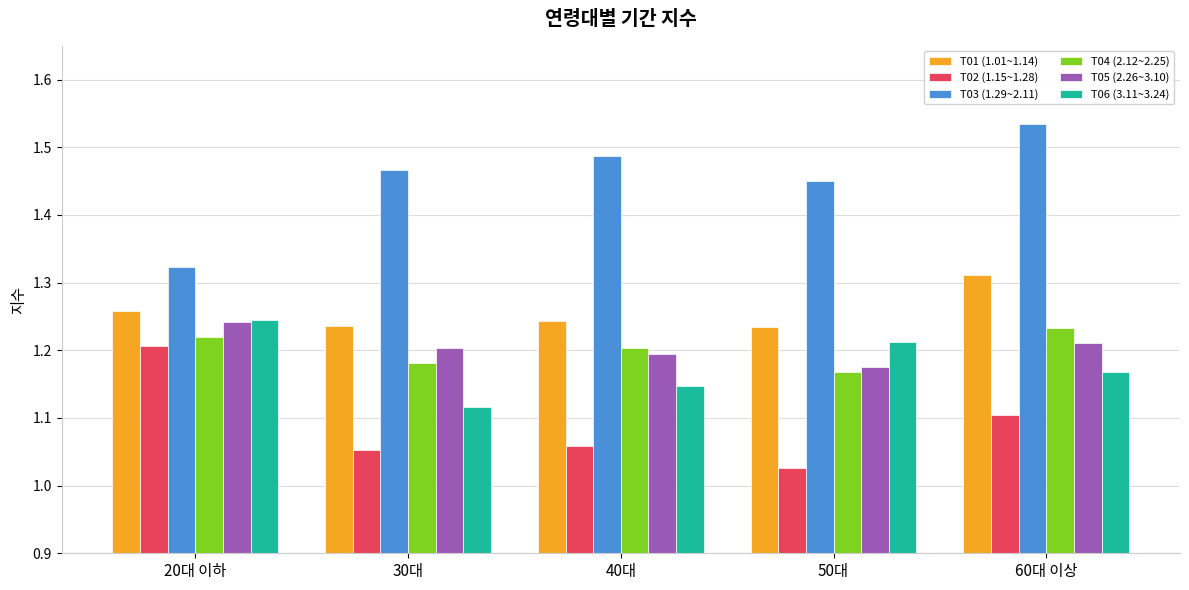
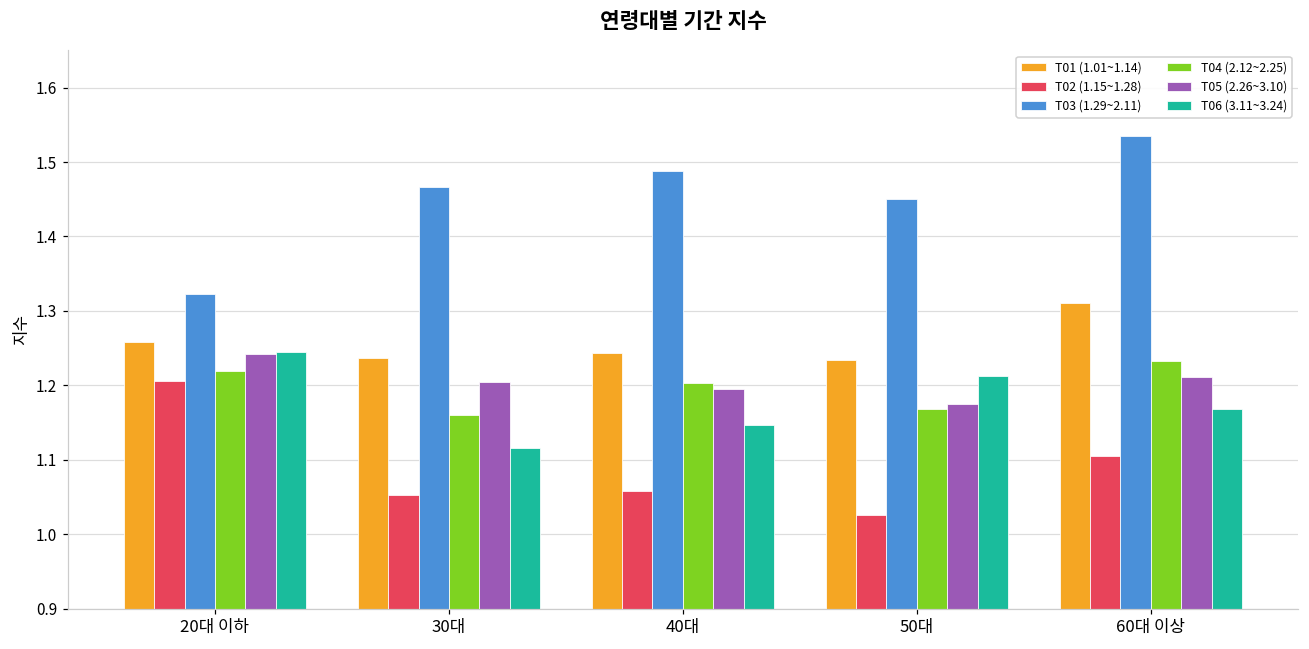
  {
    "T01 (1.01~1.14)": {
      "20대 이하": 1.26,
      "30대": 1.24,
      "40대": 1.24,
      "50대": 1.23,
      "60대 이상": 1.31
    },
    "T02 (1.15~1.28)": {
      "20대 이하": 1.21,
      "30대": 1.05,
      "40대": 1.06,
      "50대": 1.03,
      "60대 이상": 1.10
    },
    "T03 (1.29~2.11)": {
      "20대 이하": 1.32,
      "30대": 1.47,
      "40대": 1.49,
      "50대": 1.45,
      "60대 이상": 1.53
    },
    "T04 (2.12~2.25)": {
      "20대 이하": 1.22,
-     "30대": 1.18,
+     "30대": 1.16,
      "40대": 1.20,
      "50대": 1.17,
      "60대 이상": 1.23
    },
    "T05 (2.26~3.10)": {
      "20대 이하": 1.24,
      "30대": 1.20,
      "40대": 1.19,
      "50대": 1.18,
      "60대 이상": 1.21
    },
    "T06 (3.11~3.24)": {
      "20대 이하": 1.24,
      "30대": 1.12,
      "40대": 1.15,
      "50대": 1.21,
      "60대 이상": 1.17
    }
  }
